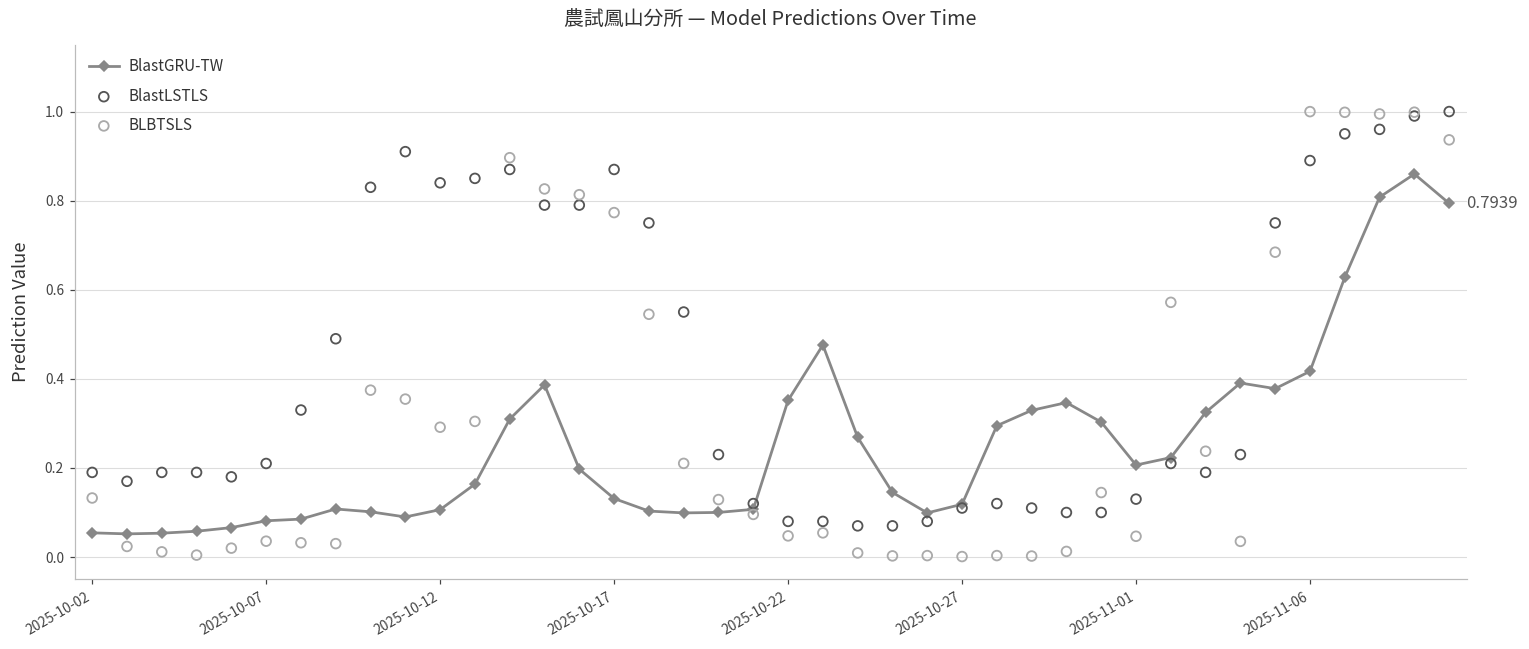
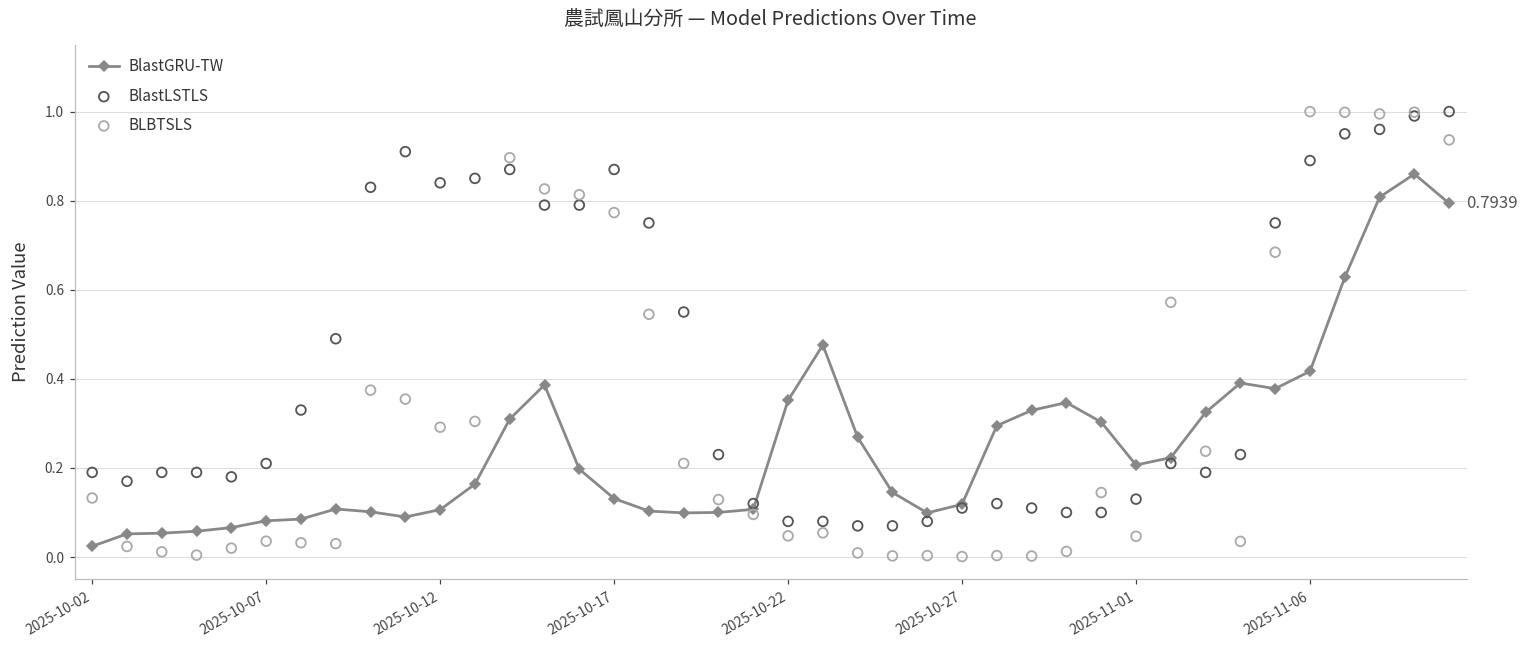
  {
    "BlastGRU-TW": {
-     "2025-10-02": 0.05,
+     "2025-10-02": 0.02,
      "2025-10-07": 0.08,
      "2025-10-12": 0.11,
      "2025-10-17": 0.13,
      "2025-10-22": 0.35,
      "2025-10-27": 0.12,
      "2025-11-01": 0.21,
      "2025-11-06": 0.42
    }
  }
